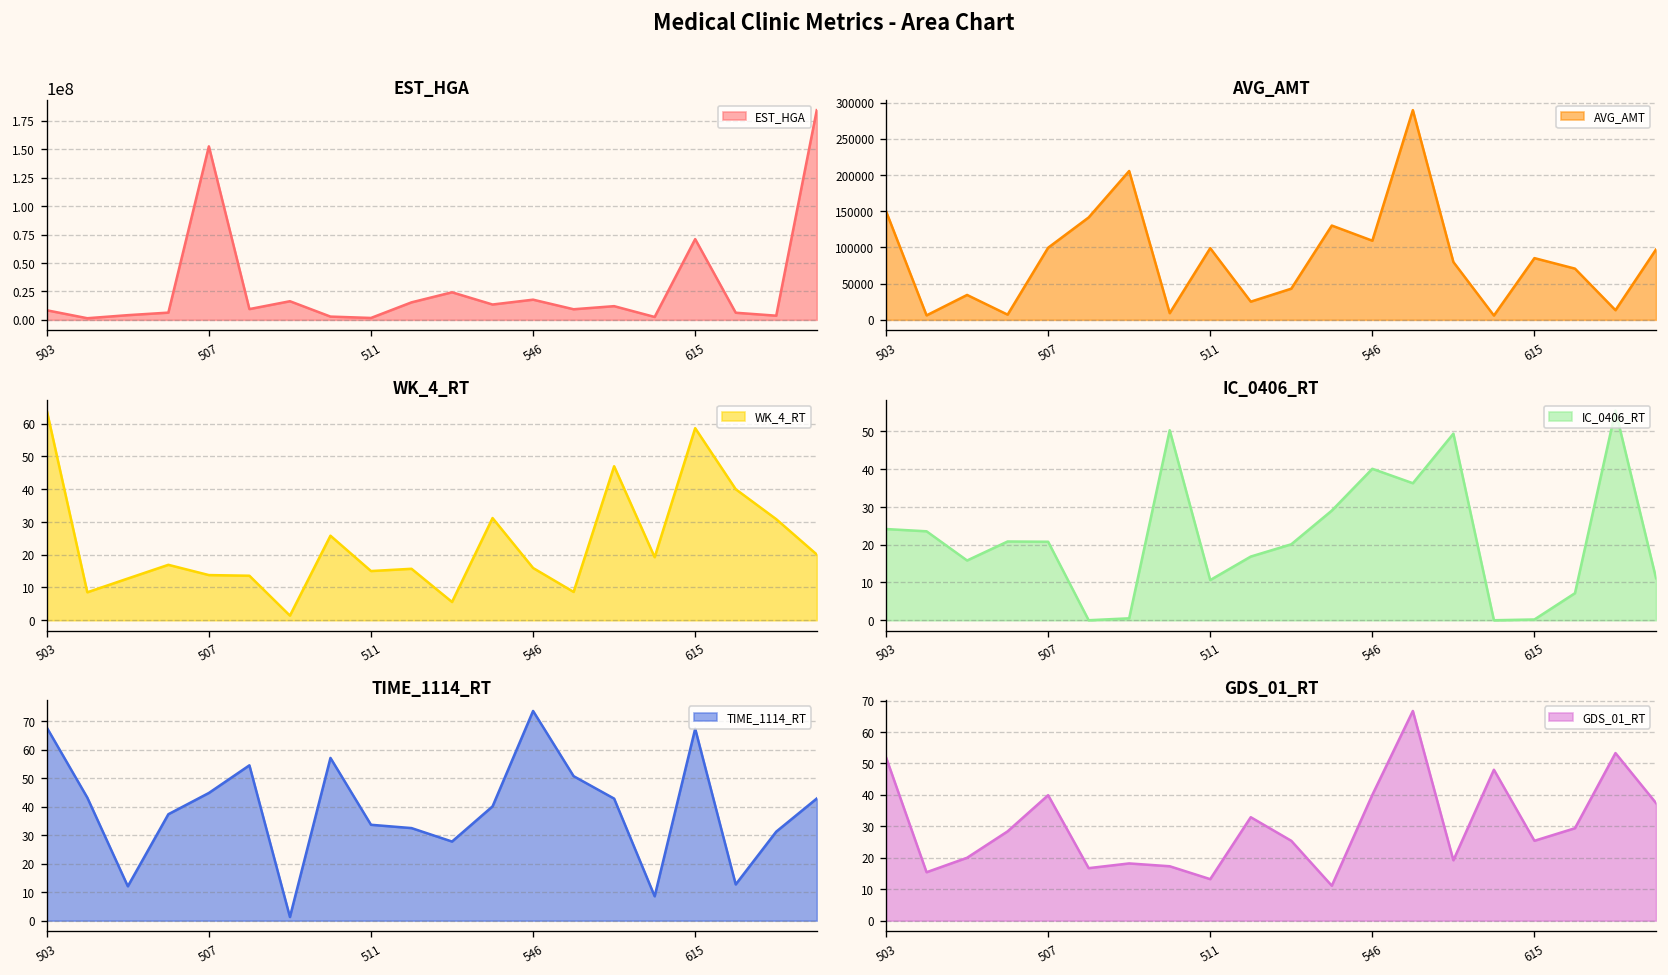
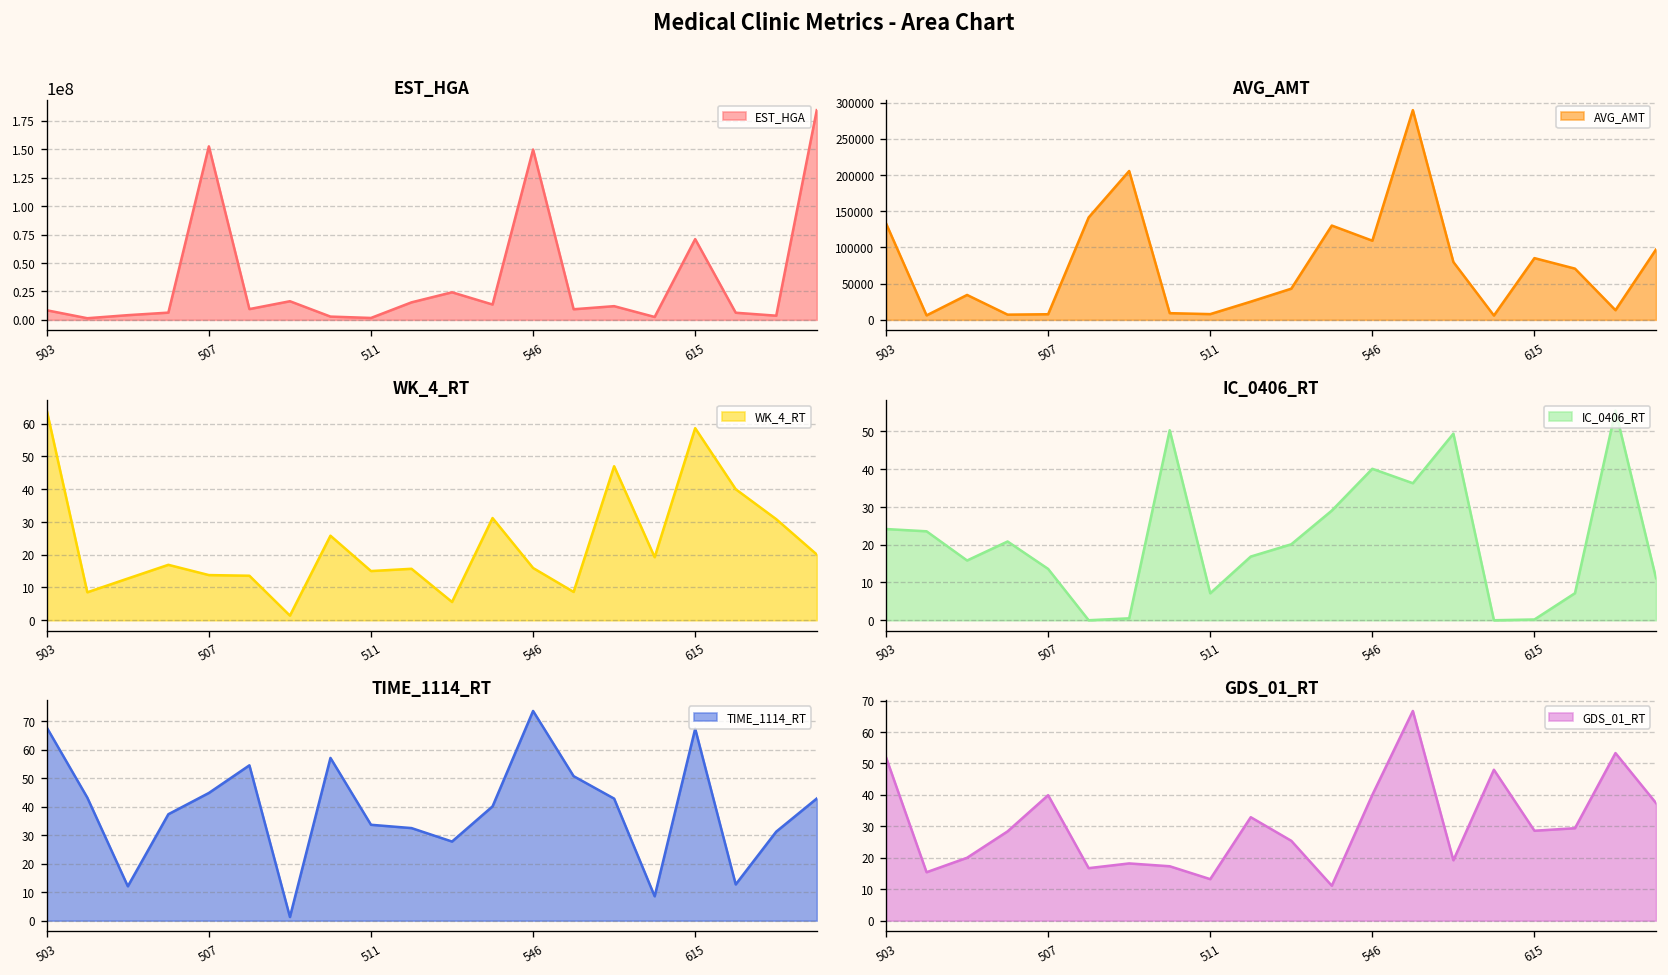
  {
    "EST_HGA": {
      "503": 10000000,
      "507": 150000000,
      "511": 0,
-     "546": 20000000,
+     "546": 150000000,
      "615": 70000000
    },
    "AVG_AMT": {
-     "503": 150000,
-     "507": 100000,
-     "511": 100000,
+     "503": 130000,
+     "507": 10000,
+     "511": 10000,
      "546": 110000,
      "615": 90000
    },
    "WK_4_RT": {
      "503": 64,
      "507": 14,
      "511": 15,
      "546": 16,
      "615": 59
    },
    "IC_0406_RT": {
      "503": 24,
-     "507": 21,
-     "511": 11,
+     "507": 14,
+     "511": 7,
      "546": 40,
      "615": 0
    },
    "TIME_1114_RT": {
      "503": 68,
      "507": 45,
      "511": 34,
      "546": 74,
      "615": 67
    },
    "GDS_01_RT": {
      "503": 52,
      "507": 40,
      "511": 13,
      "546": 40,
-     "615": 25
+     "615": 29
    }
  }
